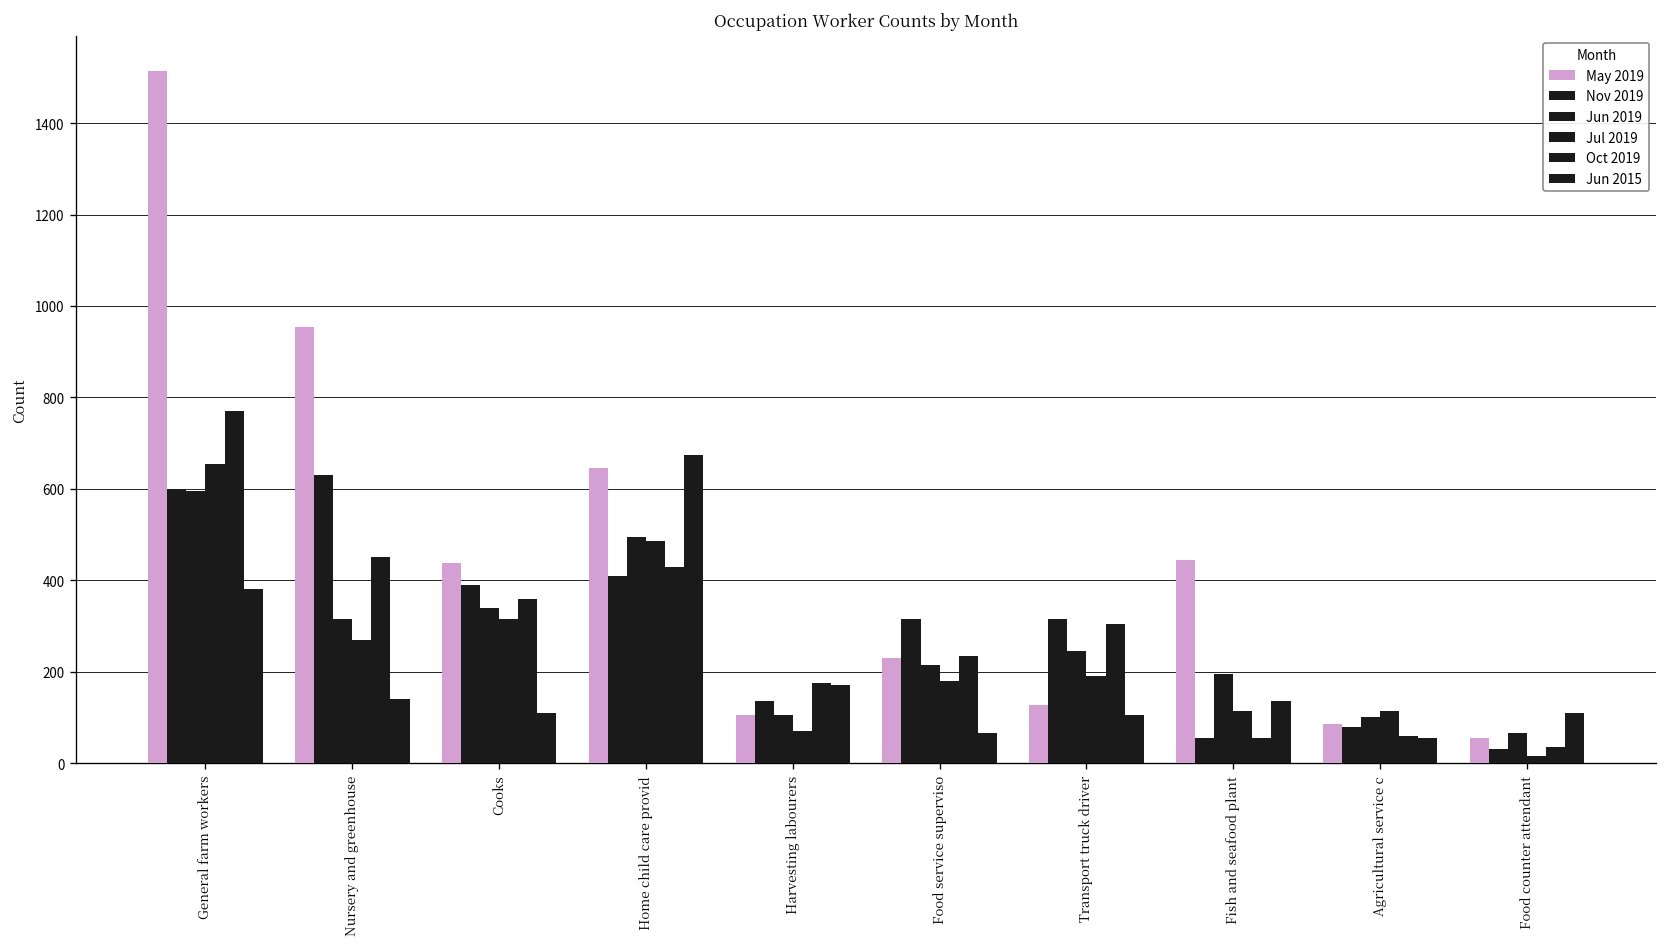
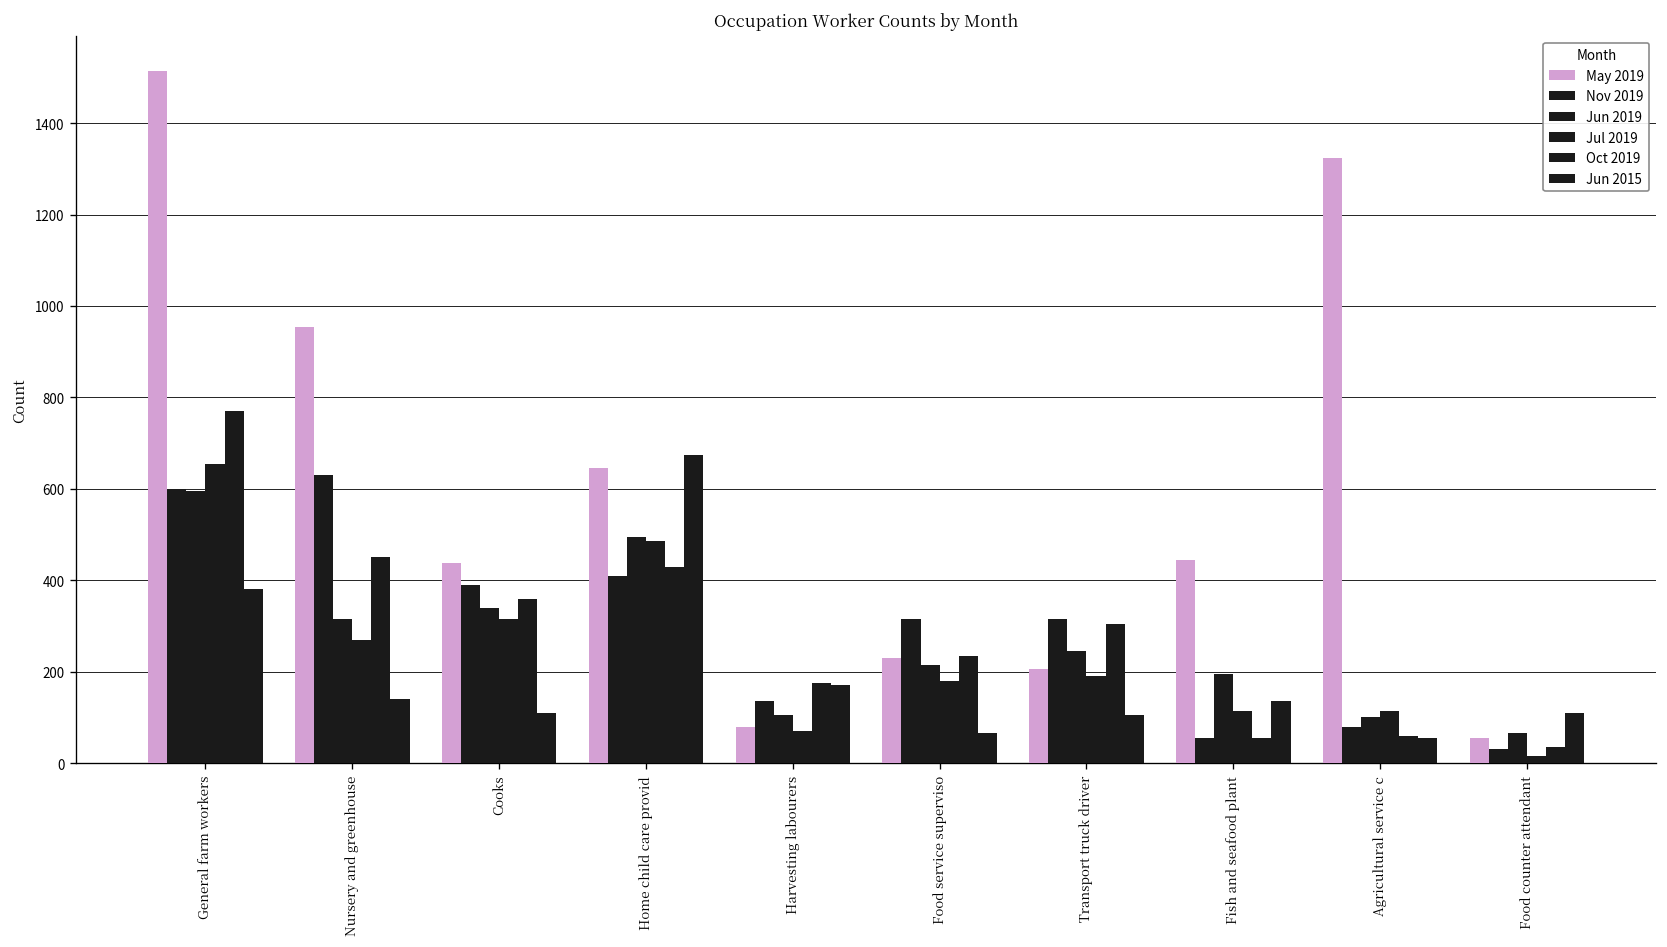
  {
    "May 2019": {
      "General farm workers": 1520,
      "Nursery and greenhouse": 950,
      "Cooks": 440,
      "Home child care provid": 650,
-     "Harvesting labourers": 110,
+     "Harvesting labourers": 80,
      "Food service superviso": 230,
-     "Transport truck driver": 130,
+     "Transport truck driver": 210,
      "Fish and seafood plant": 450,
-     "Agricultural service c": 90,
+     "Agricultural service c": 1320,
      "Food counter attendant": 60
    }
  }
